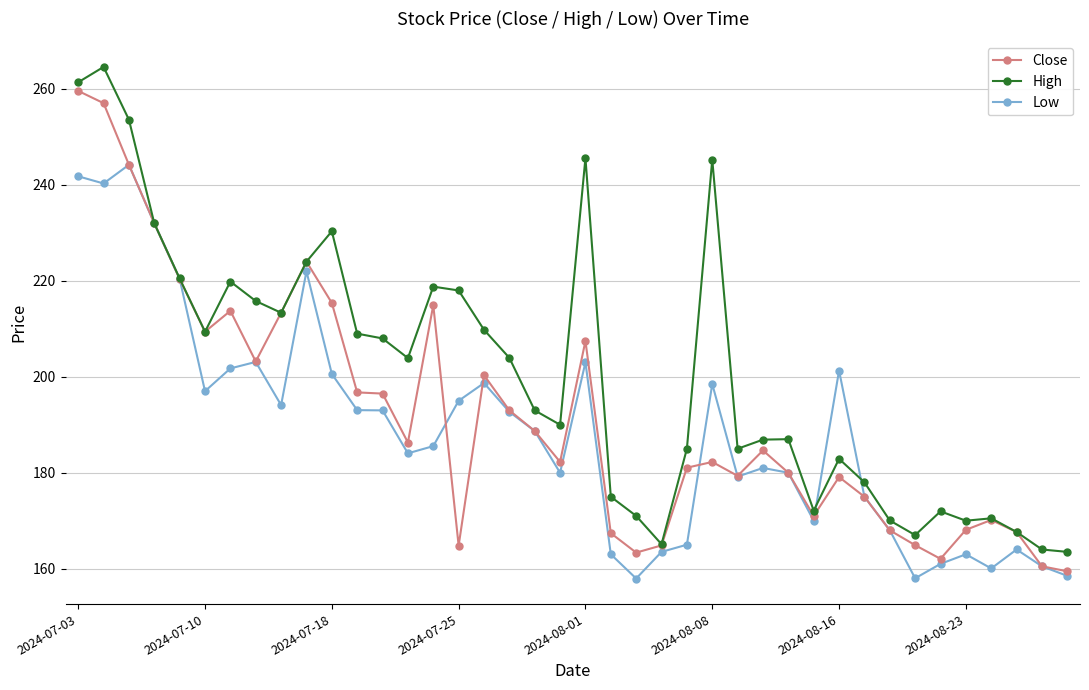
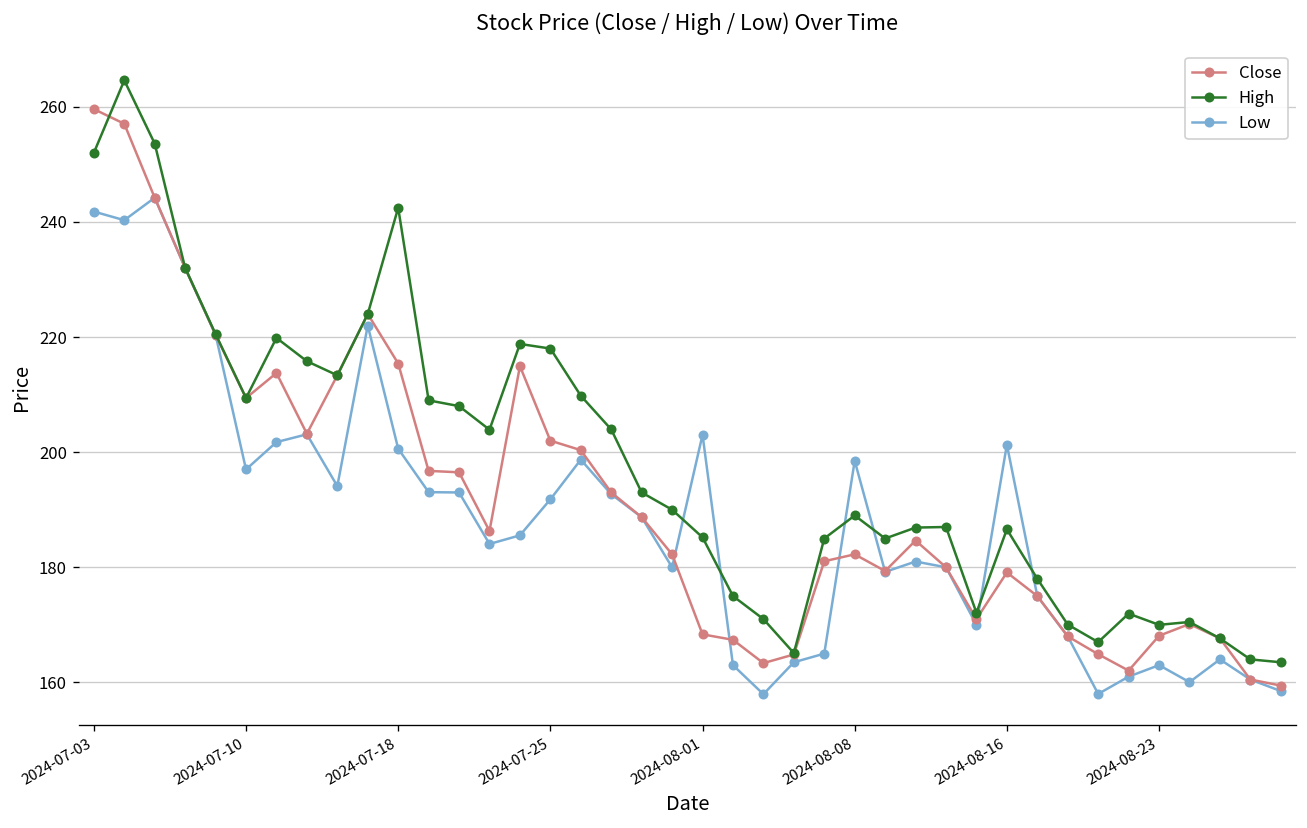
  {
    "Close": {
      "2024-07-03": 260,
      "2024-07-18": 215,
-     "2024-07-25": 165,
-     "2024-08-01": 207,
+     "2024-07-25": 202,
+     "2024-08-01": 168,
      "2024-08-08": 182,
      "2024-08-16": 179,
      "2024-08-23": 168
    },
    "High": {
-     "2024-07-03": 261,
-     "2024-07-18": 230,
+     "2024-07-03": 252,
+     "2024-07-18": 242,
      "2024-07-25": 218,
-     "2024-08-01": 246,
-     "2024-08-08": 245,
-     "2024-08-16": 183,
+     "2024-08-01": 185,
+     "2024-08-08": 189,
+     "2024-08-16": 187,
      "2024-08-23": 170
    },
    "Low": {
      "2024-07-03": 242,
      "2024-07-10": 197,
      "2024-07-18": 201,
-     "2024-07-25": 195,
+     "2024-07-25": 192,
      "2024-08-01": 203,
      "2024-08-08": 199,
      "2024-08-16": 201,
      "2024-08-23": 163
    }
  }
